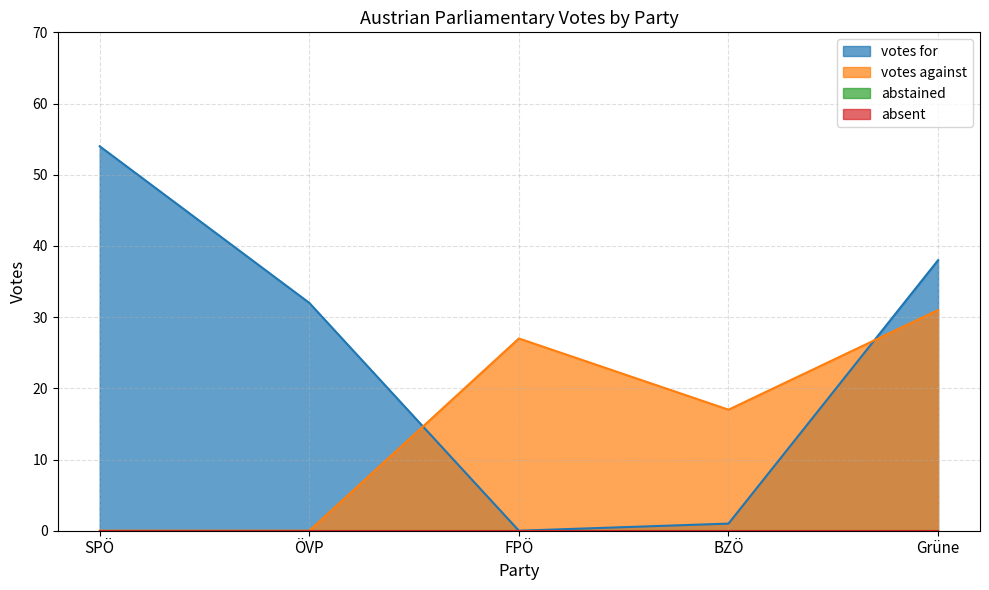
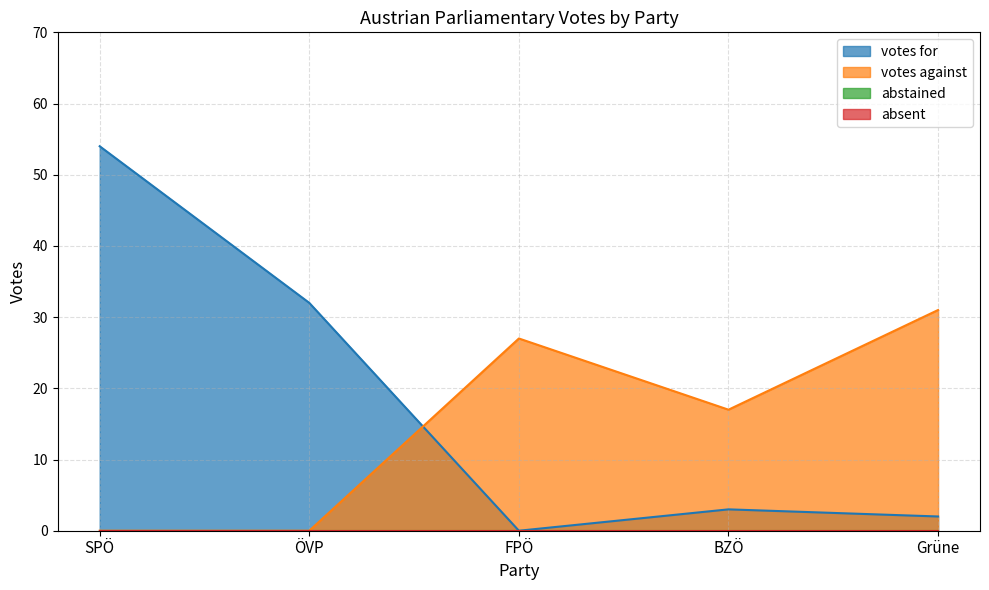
  {
    "votes for": {
      "SPÖ": 54,
      "ÖVP": 32,
-     "BZÖ": 1,
-     "Grüne": 38
+     "BZÖ": 3,
+     "Grüne": 2
    },
    "votes against": {
      "FPÖ": 27,
      "BZÖ": 17,
      "Grüne": 31
    },
    "absent": {
      "BZÖ": 0,
      "Grüne": 0
    }
  }
